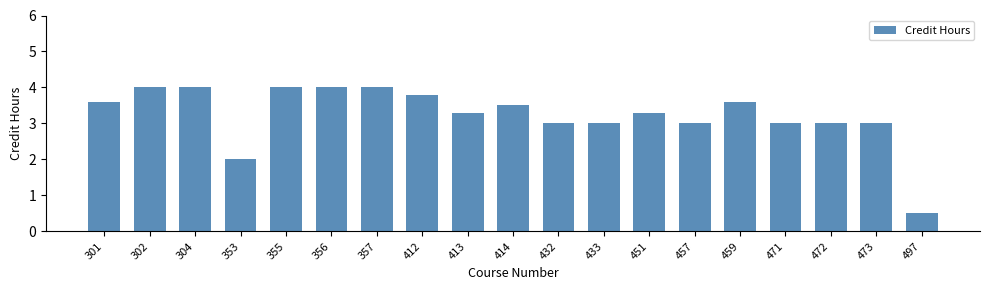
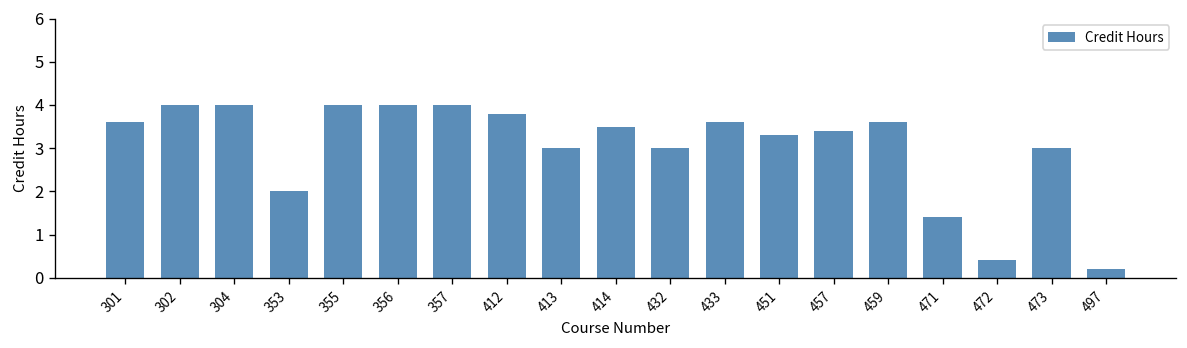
  {
    "301": 3.6,
    "302": 4.0,
    "304": 4.0,
    "353": 2.0,
    "355": 4.0,
    "356": 4.0,
    "357": 4.0,
    "412": 3.8,
-   "413": 3.3,
+   "413": 3.0,
    "414": 3.5,
    "432": 3.0,
-   "433": 3.0,
+   "433": 3.6,
    "451": 3.3,
-   "457": 3.0,
+   "457": 3.4,
    "459": 3.6,
-   "471": 3.0,
-   "472": 3.0,
+   "471": 1.4,
+   "472": 0.4,
    "473": 3.0,
-   "497": 0.5
+   "497": 0.2
  }
